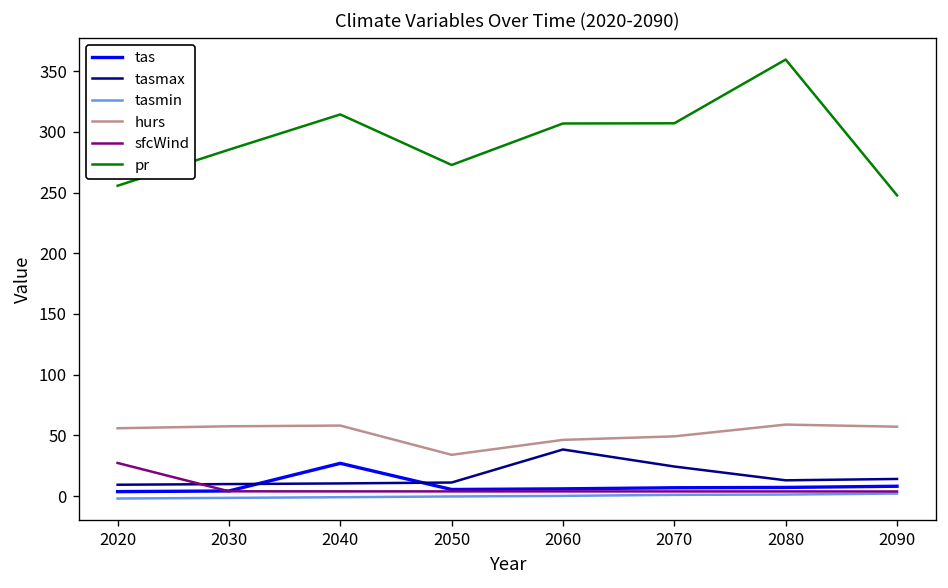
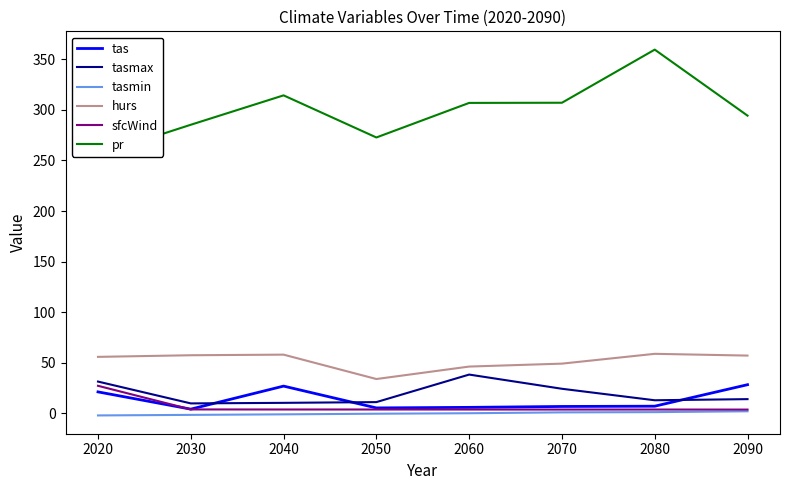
  {
    "tas": {
-     "2020": 4,
+     "2020": 21,
      "2040": 27,
      "2070": 7,
      "2080": 7,
-     "2090": 8
+     "2090": 28
    },
    "tasmax": {
-     "2020": 9,
+     "2020": 31,
      "2030": 10,
      "2040": 10,
      "2050": 11,
      "2060": 38,
      "2070": 24,
      "2080": 13,
      "2090": 14
    },
    "tasmin": {
      "2020": -2,
      "2030": -2,
      "2040": -1,
      "2050": 0,
      "2060": 0,
      "2070": 1,
      "2080": 1
    },
    "hurs": {
      "2020": 56,
      "2030": 57,
      "2040": 58,
      "2050": 34,
      "2060": 46,
      "2070": 49,
      "2080": 59,
      "2090": 57
    },
    "sfcWind": {
      "2020": 27,
      "2040": 4,
      "2070": 4,
      "2080": 4
    },
    "pr": {
      "2030": 285,
      "2040": 314,
      "2050": 273,
      "2060": 307,
      "2070": 307,
      "2080": 360,
-     "2090": 248
+     "2090": 294
    }
  }
